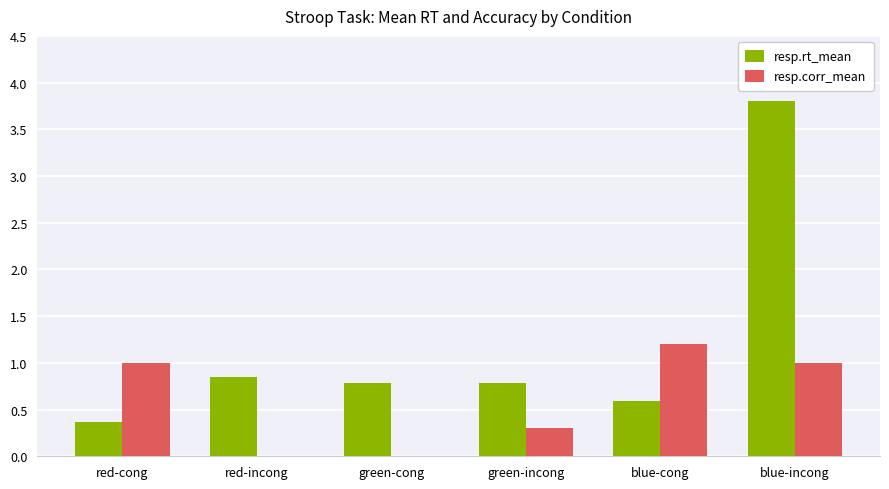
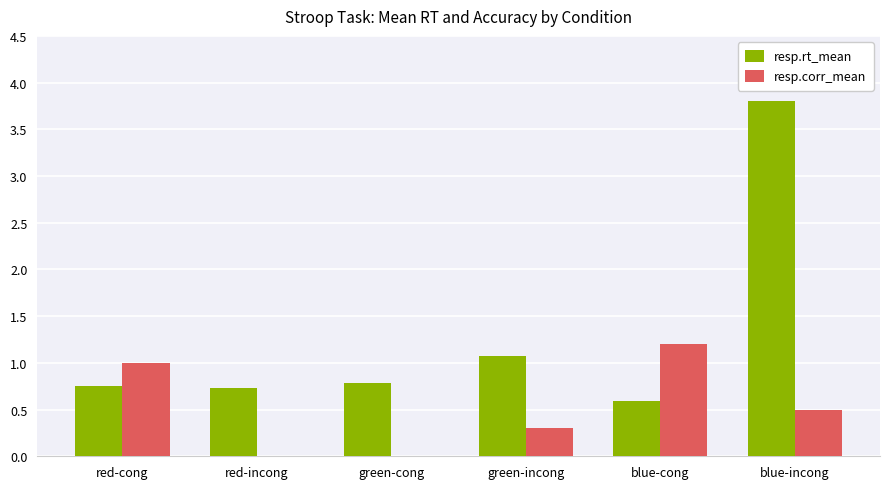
  {
    "resp.rt_mean": {
-     "red-cong": 0.4,
-     "red-incong": 0.9,
+     "red-cong": 0.8,
+     "red-incong": 0.7,
      "green-cong": 0.8,
-     "green-incong": 0.8,
+     "green-incong": 1.1,
      "blue-cong": 0.6,
      "blue-incong": 3.8
    },
    "resp.corr_mean": {
      "red-cong": 1.0,
      "red-incong": 0.0,
      "green-cong": 0.0,
      "green-incong": 0.3,
      "blue-cong": 1.2,
-     "blue-incong": 1.0
+     "blue-incong": 0.5
    }
  }
